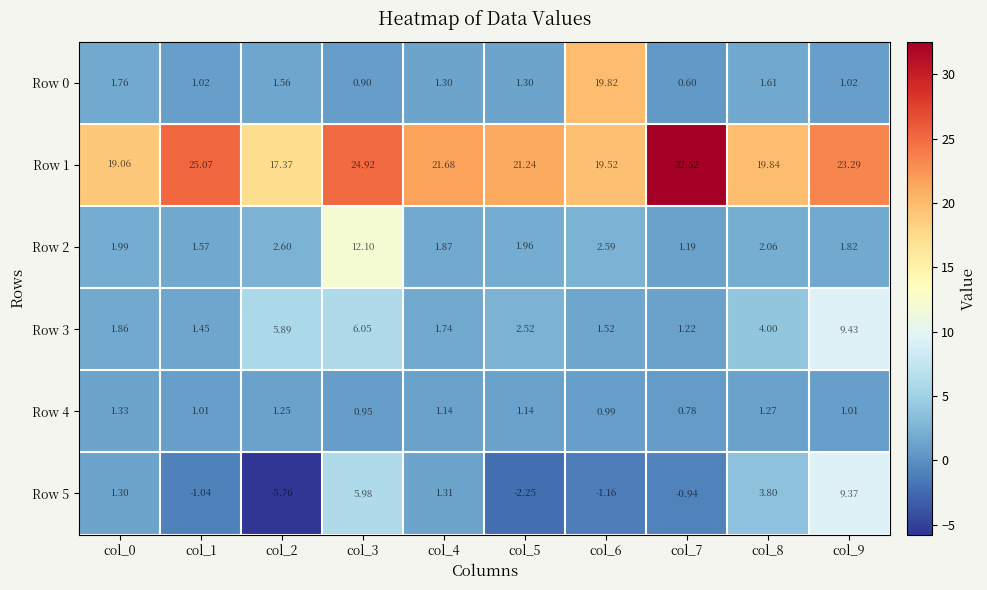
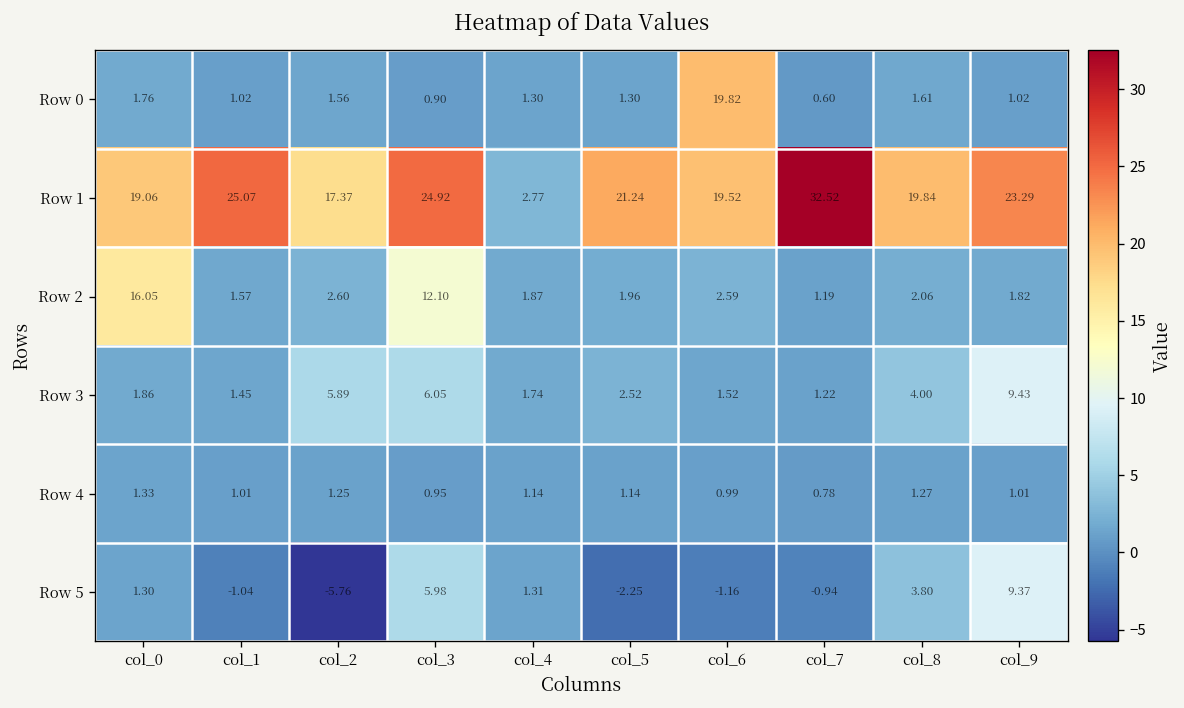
  {
    "Row 0": {
      "col_0": 1.76,
      "col_1": 1.02,
      "col_2": 1.56,
      "col_3": 0.90,
      "col_4": 1.30,
      "col_5": 1.30,
      "col_6": 19.82,
      "col_7": 0.60,
      "col_8": 1.61,
      "col_9": 1.02
    },
    "Row 1": {
      "col_0": 19.06,
      "col_1": 25.07,
      "col_2": 17.37,
      "col_3": 24.92,
-     "col_4": 21.68,
+     "col_4": 2.77,
      "col_5": 21.24,
      "col_6": 19.52,
      "col_7": 32.52,
      "col_8": 19.84,
      "col_9": 23.29
    },
    "Row 2": {
-     "col_0": 1.99,
+     "col_0": 16.05,
      "col_1": 1.57,
      "col_2": 2.60,
      "col_3": 12.10,
      "col_4": 1.87,
      "col_5": 1.96,
      "col_6": 2.59,
      "col_7": 1.19,
      "col_8": 2.06,
      "col_9": 1.82
    },
    "Row 3": {
      "col_0": 1.86,
      "col_1": 1.45,
      "col_2": 5.89,
      "col_3": 6.05,
      "col_4": 1.74,
      "col_5": 2.52,
      "col_6": 1.52,
      "col_7": 1.22,
      "col_8": 4.00,
      "col_9": 9.43
    },
    "Row 4": {
      "col_0": 1.33,
      "col_1": 1.01,
      "col_2": 1.25,
      "col_3": 0.95,
      "col_4": 1.14,
      "col_5": 1.14,
      "col_6": 0.99,
      "col_7": 0.78,
      "col_8": 1.27,
      "col_9": 1.01
    },
    "Row 5": {
      "col_0": 1.30,
      "col_1": -1.04,
      "col_2": -5.76,
      "col_3": 5.98,
      "col_4": 1.31,
      "col_5": -2.25,
      "col_6": -1.16,
      "col_7": -0.94,
      "col_8": 3.80,
      "col_9": 9.37
    }
  }
